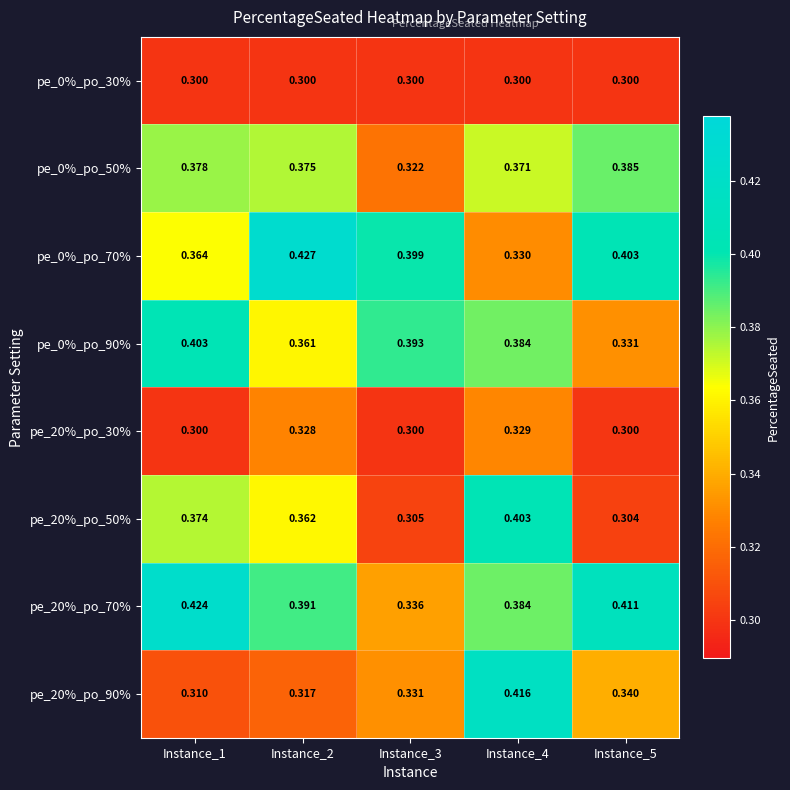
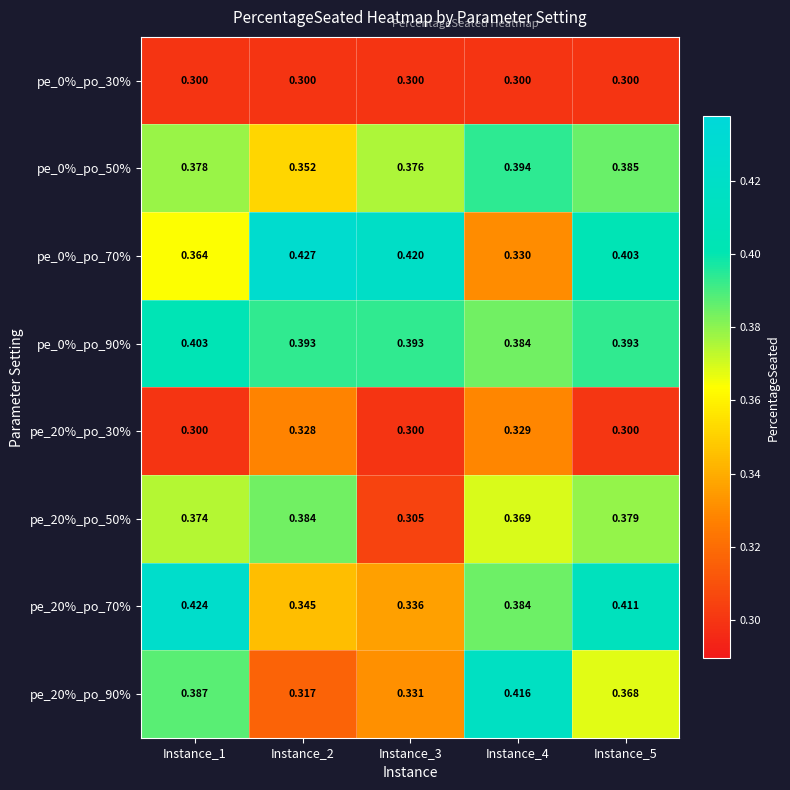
  {
    "pe_0%_po_30%": {
      "Instance_1": 0.300,
      "Instance_2": 0.300,
      "Instance_3": 0.300,
      "Instance_4": 0.300,
      "Instance_5": 0.300
    },
    "pe_0%_po_50%": {
      "Instance_1": 0.378,
-     "Instance_2": 0.375,
-     "Instance_3": 0.322,
-     "Instance_4": 0.371,
+     "Instance_2": 0.352,
+     "Instance_3": 0.376,
+     "Instance_4": 0.394,
      "Instance_5": 0.385
    },
    "pe_0%_po_70%": {
      "Instance_1": 0.364,
      "Instance_2": 0.427,
-     "Instance_3": 0.399,
+     "Instance_3": 0.420,
      "Instance_4": 0.330,
      "Instance_5": 0.403
    },
    "pe_0%_po_90%": {
      "Instance_1": 0.403,
-     "Instance_2": 0.361,
+     "Instance_2": 0.393,
      "Instance_3": 0.393,
      "Instance_4": 0.384,
-     "Instance_5": 0.331
+     "Instance_5": 0.393
    },
    "pe_20%_po_30%": {
      "Instance_1": 0.300,
      "Instance_2": 0.328,
      "Instance_3": 0.300,
      "Instance_4": 0.329,
      "Instance_5": 0.300
    },
    "pe_20%_po_50%": {
      "Instance_1": 0.374,
-     "Instance_2": 0.362,
+     "Instance_2": 0.384,
      "Instance_3": 0.305,
-     "Instance_4": 0.403,
-     "Instance_5": 0.304
+     "Instance_4": 0.369,
+     "Instance_5": 0.379
    },
    "pe_20%_po_70%": {
      "Instance_1": 0.424,
-     "Instance_2": 0.391,
+     "Instance_2": 0.345,
      "Instance_3": 0.336,
      "Instance_4": 0.384,
      "Instance_5": 0.411
    },
    "pe_20%_po_90%": {
-     "Instance_1": 0.310,
+     "Instance_1": 0.387,
      "Instance_2": 0.317,
      "Instance_3": 0.331,
      "Instance_4": 0.416,
-     "Instance_5": 0.340
+     "Instance_5": 0.368
    }
  }
